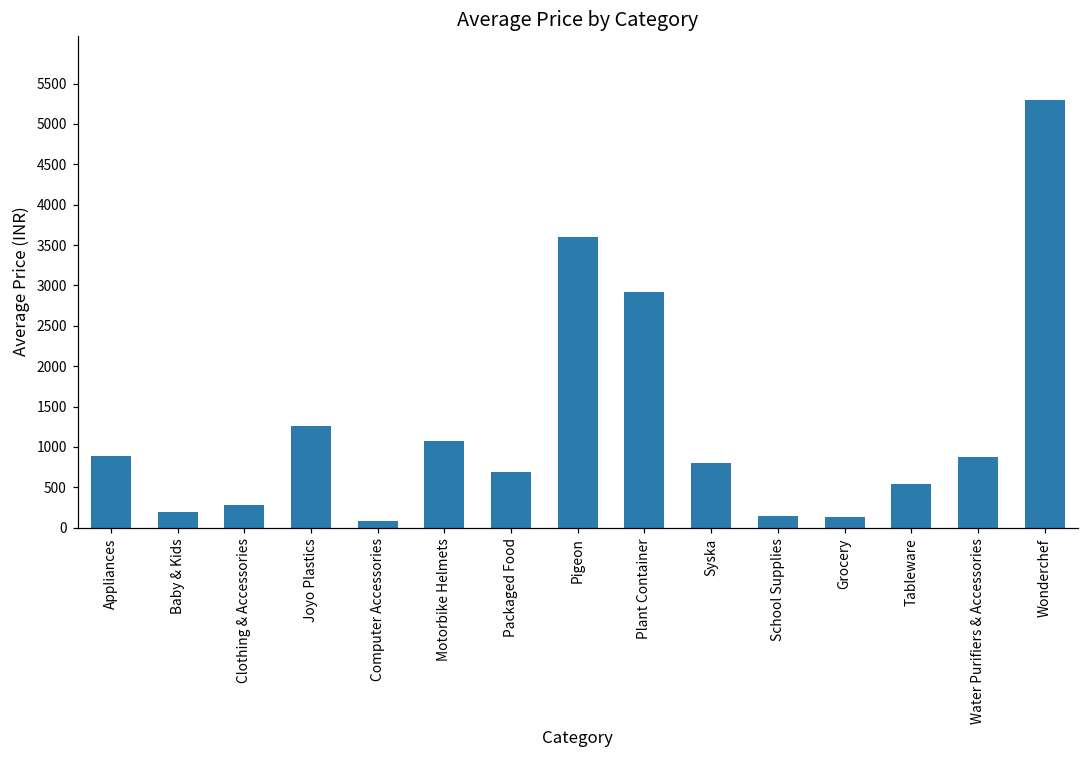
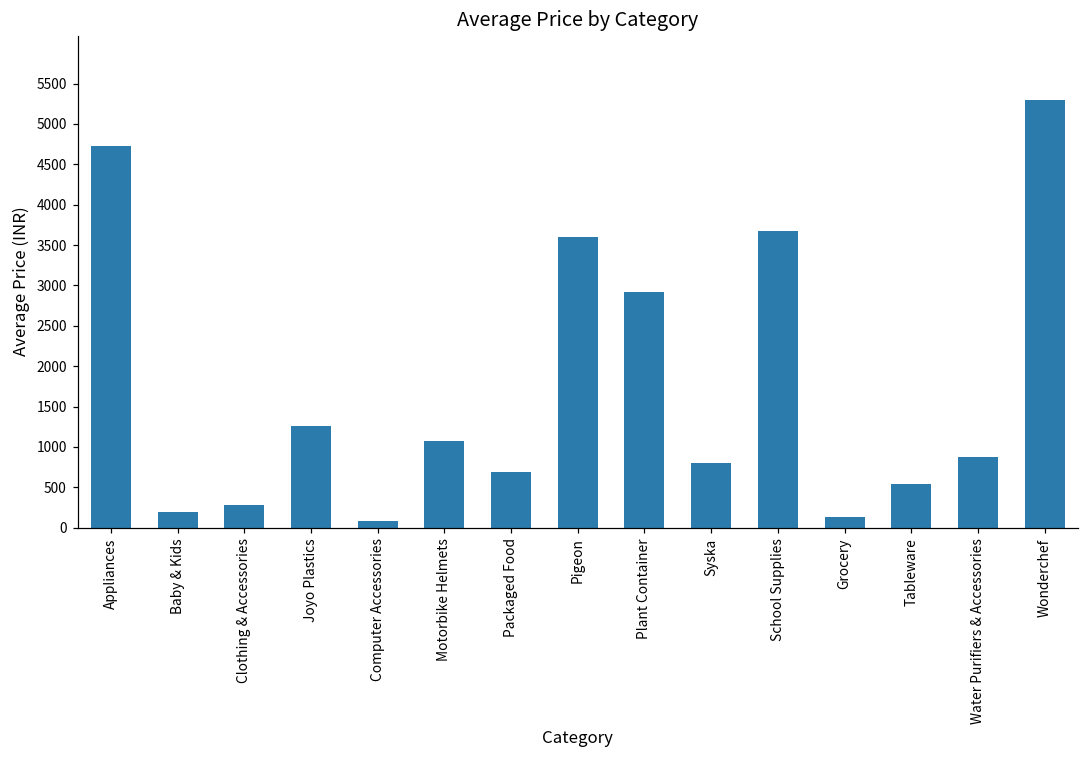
  {
-   "Appliances": 900,
+   "Appliances": 4700,
    "Baby & Kids": 200,
    "Clothing & Accessories": 300,
    "Joyo Plastics": 1300,
    "Computer Accessories": 100,
    "Motorbike Helmets": 1100,
    "Packaged Food": 700,
    "Pigeon": 3600,
    "Plant Container": 2900,
    "Syska": 800,
-   "School Supplies": 100,
+   "School Supplies": 3700,
    "Grocery": 100,
    "Tableware": 500,
    "Water Purifiers & Accessories": 900,
    "Wonderchef": 5300
  }
